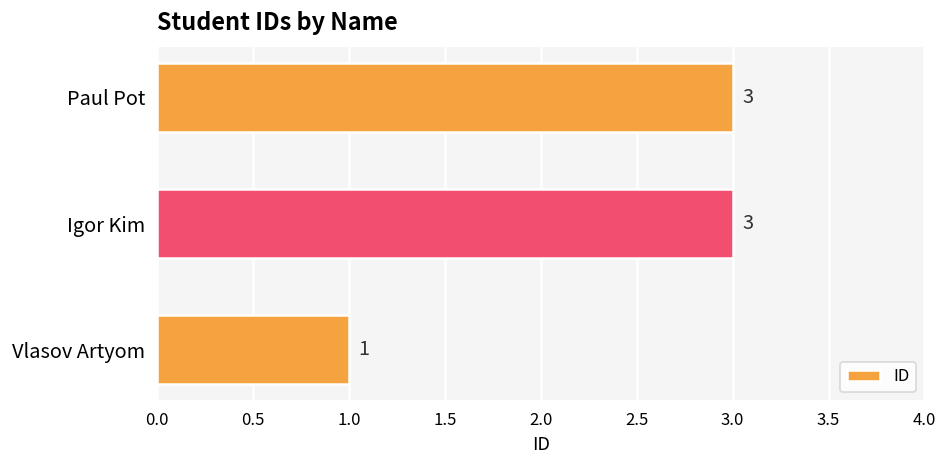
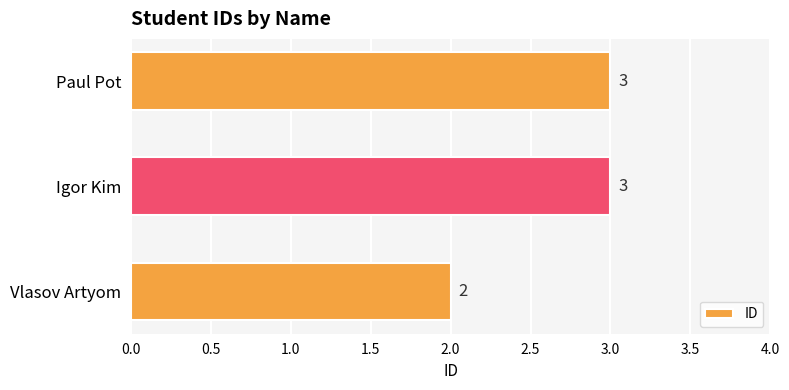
  {
    "Paul Pot": 3,
    "Igor Kim": 3,
-   "Vlasov Artyom": 1
+   "Vlasov Artyom": 2
  }
